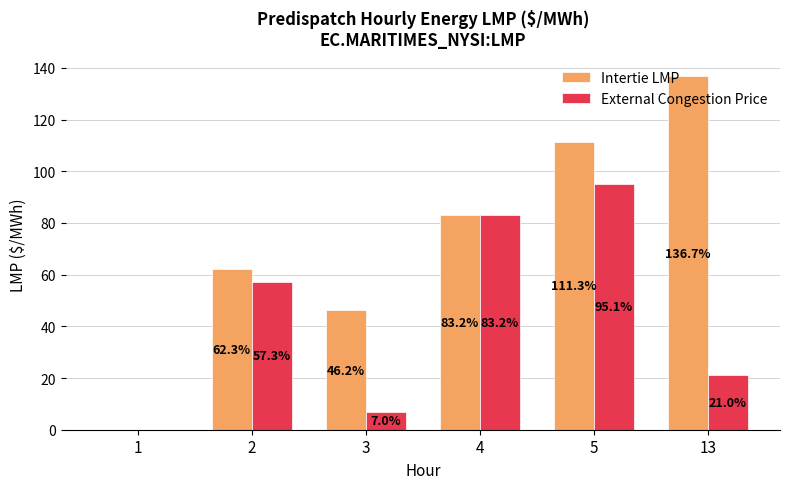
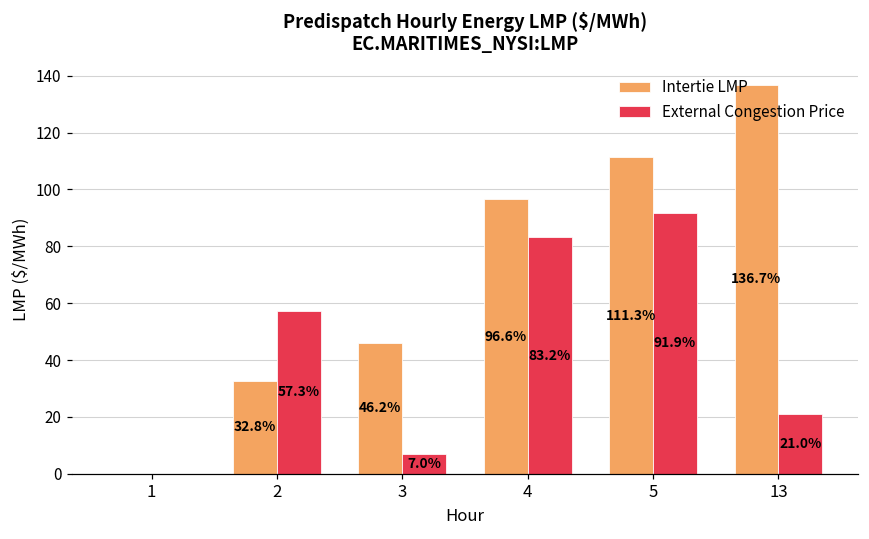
  {
    "Intertie LMP": {
-     "2": "62.3%",
+     "2": "32.8%",
      "3": "46.2%",
-     "4": "83.2%",
+     "4": "96.6%",
      "5": "111.3%",
      "13": "136.7%"
    },
    "External Congestion Price": {
      "2": "57.3%",
      "3": "7.0%",
      "4": "83.2%",
-     "5": "95.1%",
+     "5": "91.9%",
      "13": "21.0%"
    }
  }
